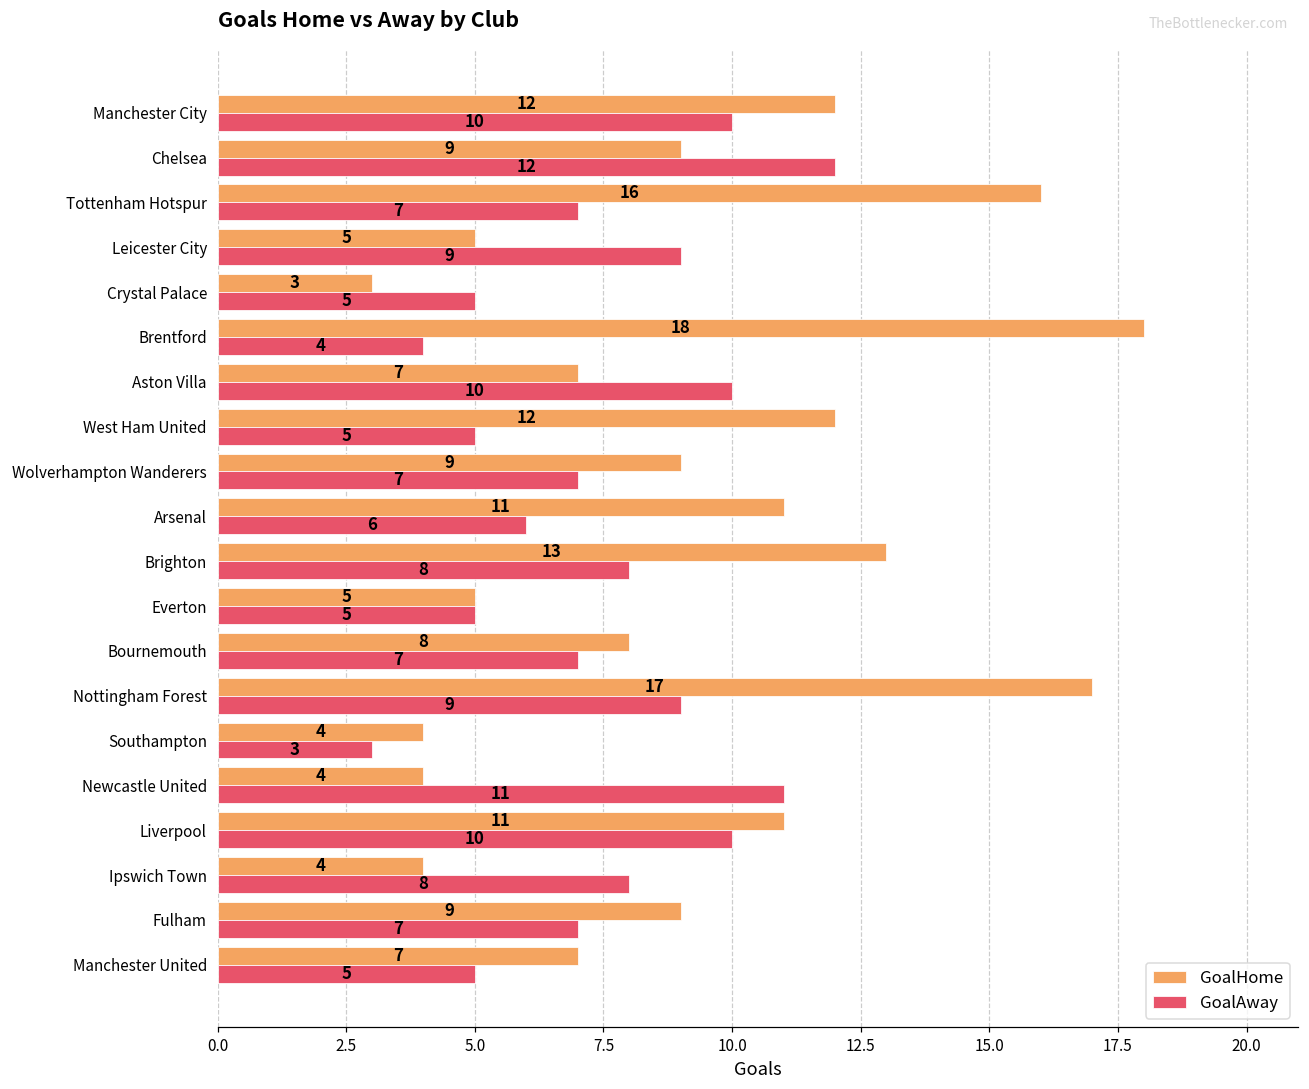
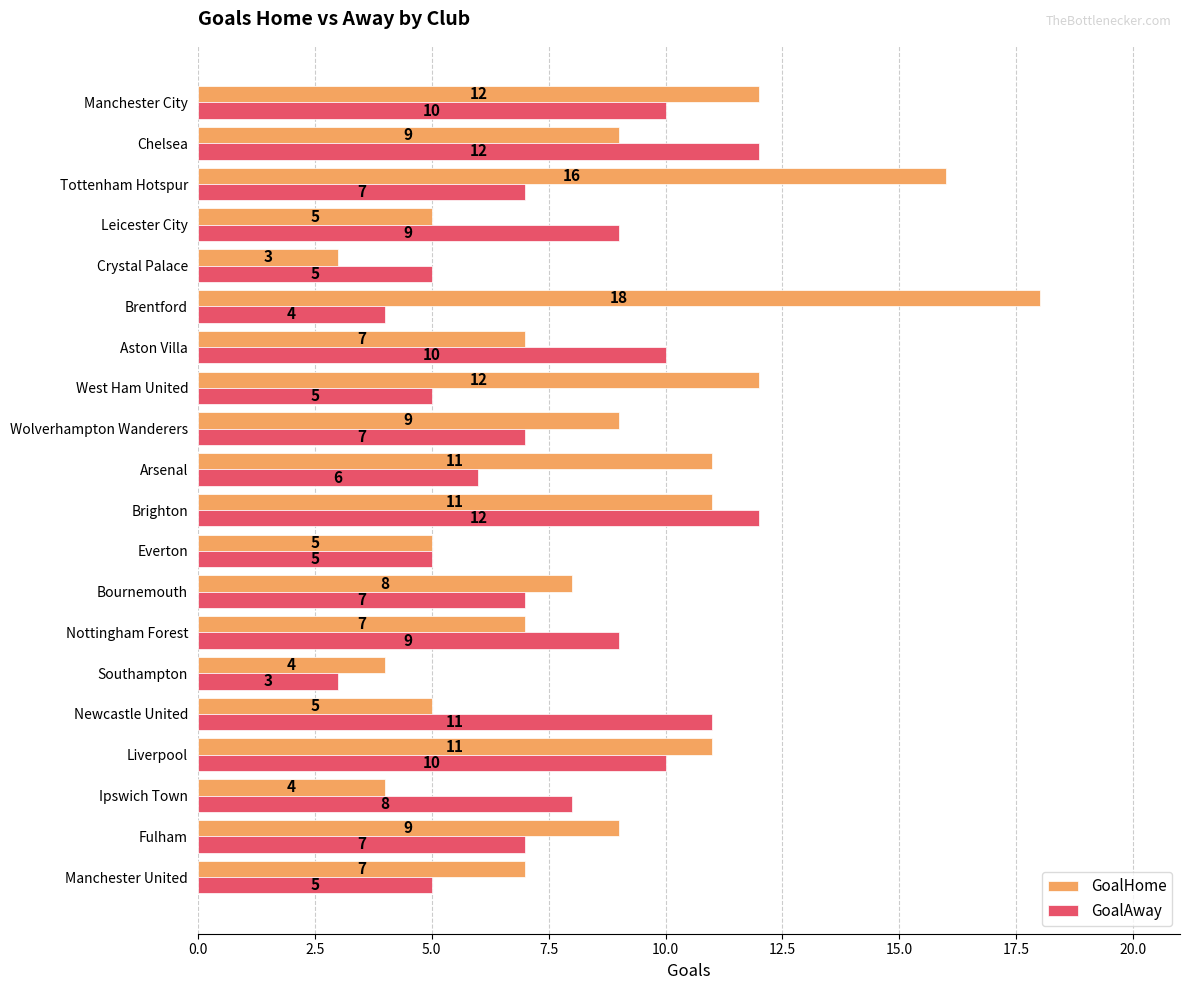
  {
    "GoalHome": {
      "Manchester City": 12,
      "Chelsea": 9,
      "Tottenham Hotspur": 16,
      "Leicester City": 5,
      "Crystal Palace": 3,
      "Brentford": 18,
      "Aston Villa": 7,
      "West Ham United": 12,
      "Wolverhampton Wanderers": 9,
      "Arsenal": 11,
-     "Brighton": 13,
+     "Brighton": 11,
      "Everton": 5,
      "Bournemouth": 8,
-     "Nottingham Forest": 17,
+     "Nottingham Forest": 7,
      "Southampton": 4,
-     "Newcastle United": 4,
+     "Newcastle United": 5,
      "Liverpool": 11,
      "Ipswich Town": 4,
      "Fulham": 9,
      "Manchester United": 7
    },
    "GoalAway": {
      "Manchester City": 10,
      "Chelsea": 12,
      "Tottenham Hotspur": 7,
      "Leicester City": 9,
      "Crystal Palace": 5,
      "Brentford": 4,
      "Aston Villa": 10,
      "West Ham United": 5,
      "Wolverhampton Wanderers": 7,
      "Arsenal": 6,
-     "Brighton": 8,
+     "Brighton": 12,
      "Everton": 5,
      "Bournemouth": 7,
      "Nottingham Forest": 9,
      "Southampton": 3,
      "Newcastle United": 11,
      "Liverpool": 10,
      "Ipswich Town": 8,
      "Fulham": 7,
      "Manchester United": 5
    }
  }
